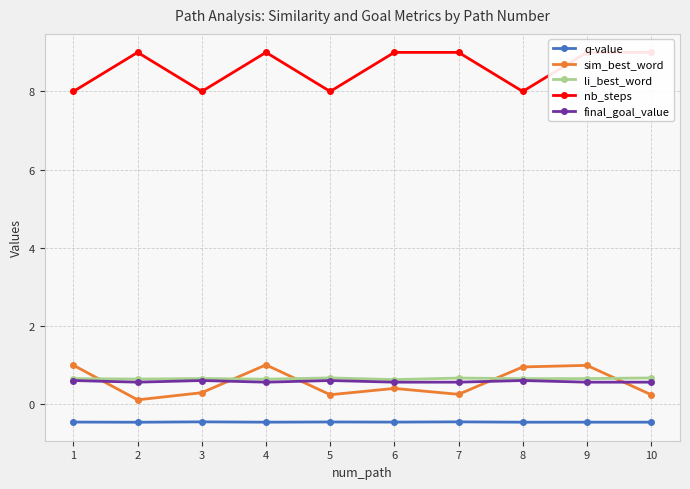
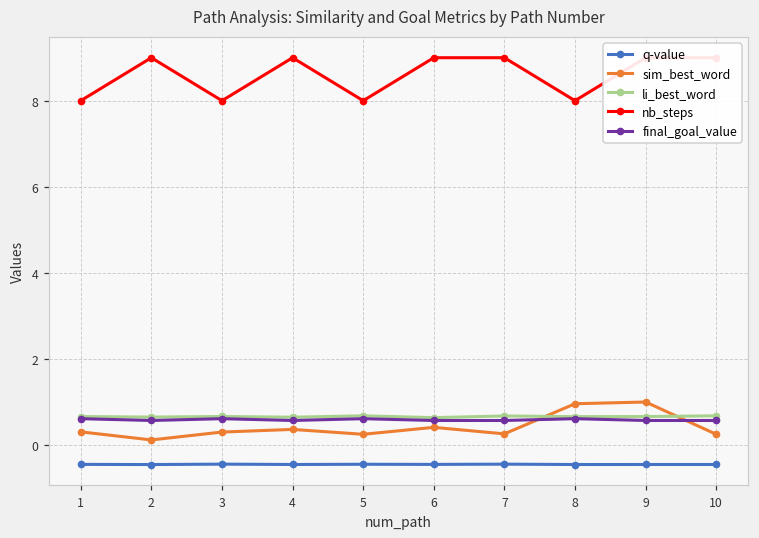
  {
    "q-value": {
      "1": -0.5,
      "2": -0.5,
      "3": -0.5,
      "4": -0.5,
      "5": -0.5,
      "6": -0.5,
      "7": -0.5,
      "8": -0.5,
      "9": -0.5,
      "10": -0.5
    },
    "sim_best_word": {
-     "1": 1.0,
+     "1": 0.3,
      "2": 0.1,
      "3": 0.3,
-     "4": 1.0,
+     "4": 0.4,
      "5": 0.2,
      "6": 0.4,
      "7": 0.2,
      "8": 0.9,
      "9": 1.0,
      "10": 0.2
    },
    "li_best_word": {
      "2": 0.6,
      "4": 0.6,
      "5": 0.7,
      "6": 0.6,
      "7": 0.7,
      "9": 0.7,
      "10": 0.7
    },
    "nb_steps": {
      "1": 8.0,
      "2": 9.0,
      "3": 8.0,
      "4": 9.0,
      "5": 8.0,
      "6": 9.0,
      "7": 9.0,
      "8": 8.0
    },
    "final_goal_value": {
      "2": 0.6,
      "4": 0.6,
      "5": 0.6,
      "6": 0.6,
      "7": 0.6,
      "9": 0.6,
      "10": 0.6
    }
  }
